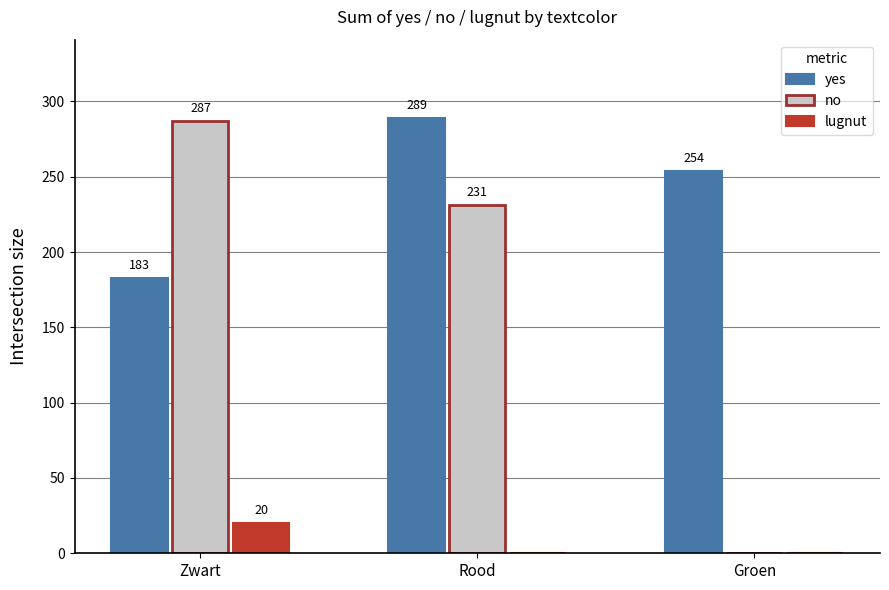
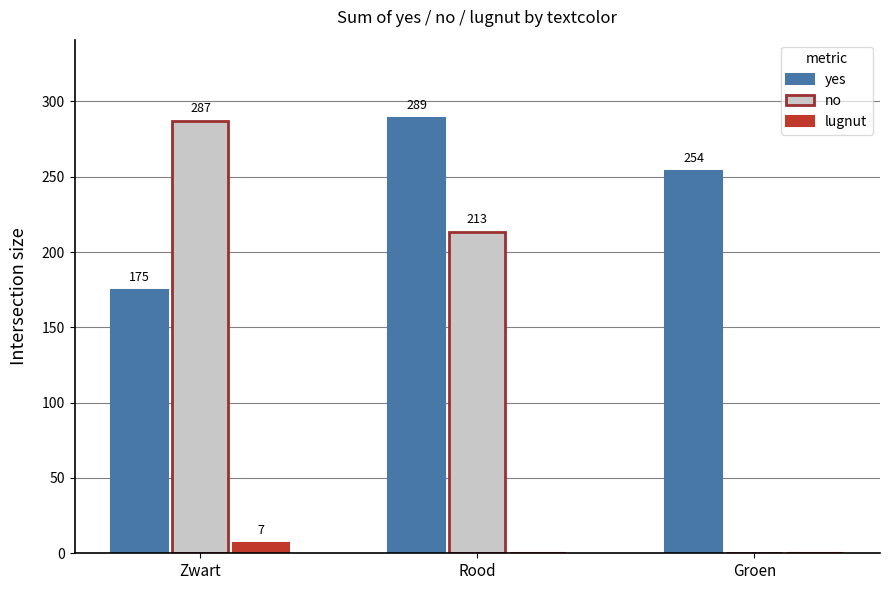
  {
    "yes": {
-     "Zwart": 183,
+     "Zwart": 175,
      "Rood": 289,
      "Groen": 254
    },
    "no": {
      "Zwart": 287,
-     "Rood": 231
+     "Rood": 213
    },
    "lugnut": {
-     "Zwart": 20
+     "Zwart": 7
    }
  }
